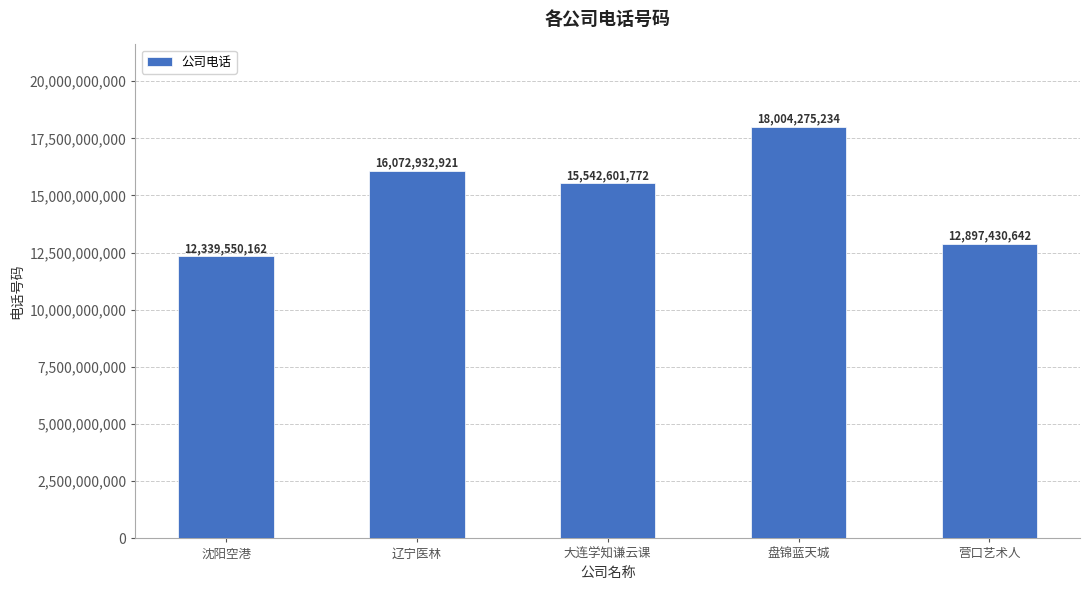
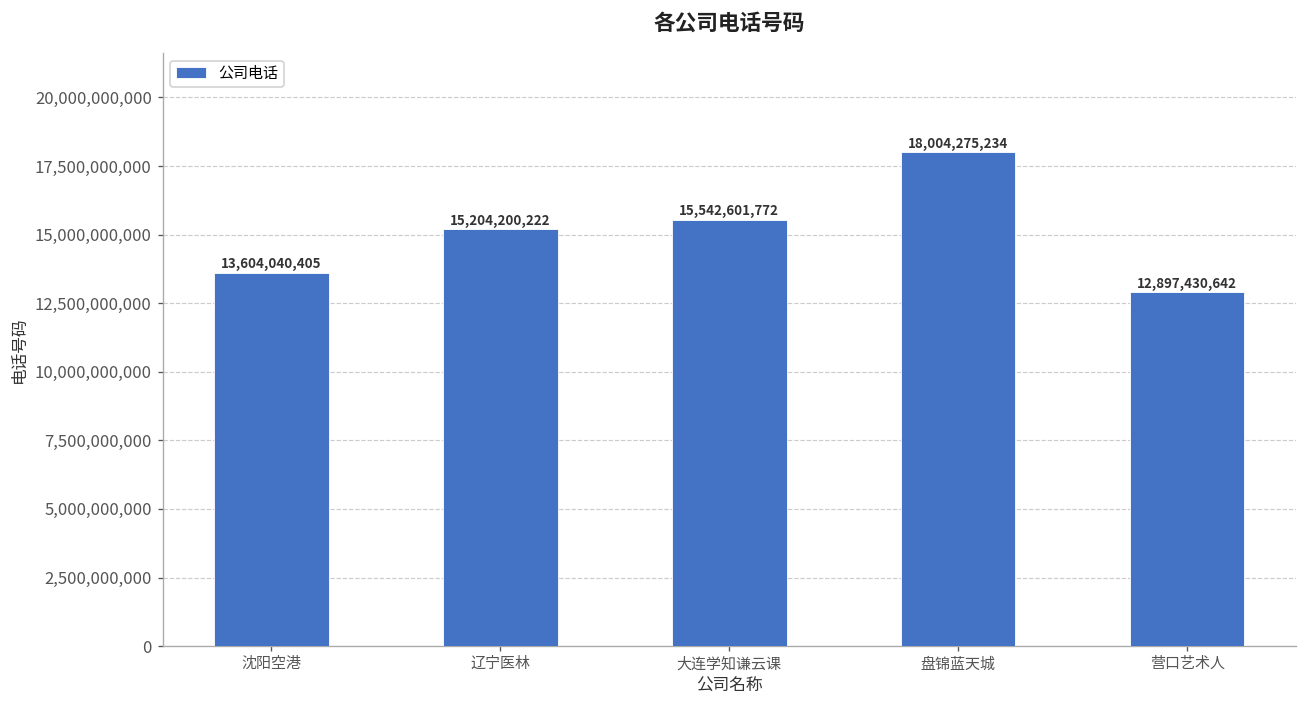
  {
-   "沈阳空港": "12,339,550,162",
-   "辽宁医林": "16,072,932,921",
+   "沈阳空港": "13,604,040,405",
+   "辽宁医林": "15,204,200,222",
    "大连学知谦云课": "15,542,601,772",
    "盘锦蓝天城": "18,004,275,234",
    "营口艺术人": "12,897,430,642"
  }
